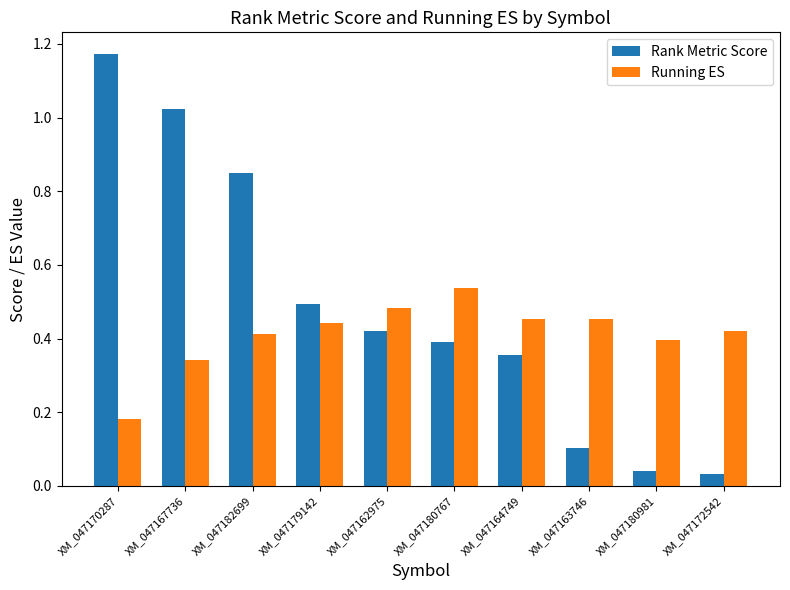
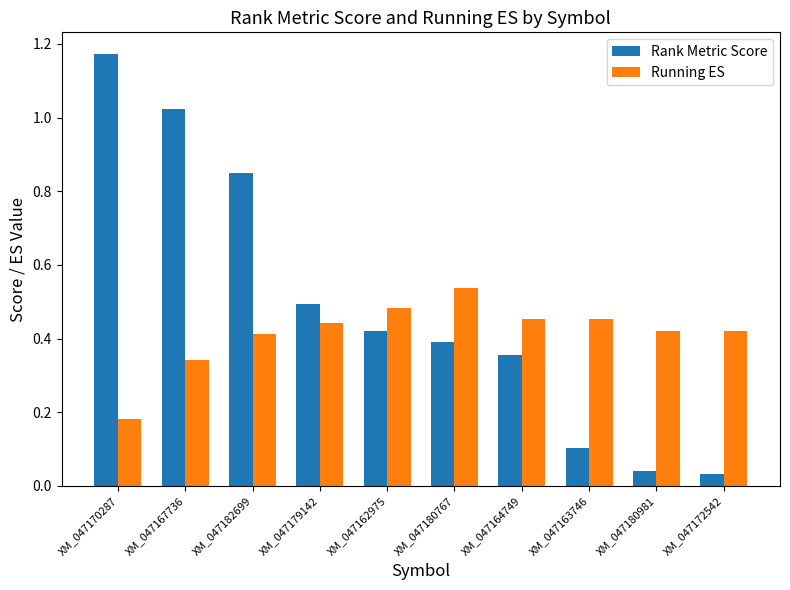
  {
    "Rank Metric Score": {
      "XM_047170287": 1.17,
      "XM_047167736": 1.02,
      "XM_047182699": 0.85,
      "XM_047179142": 0.49,
      "XM_047162975": 0.42,
      "XM_047180767": 0.39,
      "XM_047164749": 0.35,
      "XM_047163746": 0.10,
      "XM_047180981": 0.04,
      "XM_047172542": 0.03
    },
    "Running ES": {
      "XM_047170287": 0.18,
      "XM_047167736": 0.34,
      "XM_047182699": 0.41,
      "XM_047179142": 0.44,
      "XM_047162975": 0.48,
      "XM_047180767": 0.54,
      "XM_047164749": 0.45,
      "XM_047163746": 0.45,
-     "XM_047180981": 0.40,
+     "XM_047180981": 0.42,
      "XM_047172542": 0.42
    }
  }
